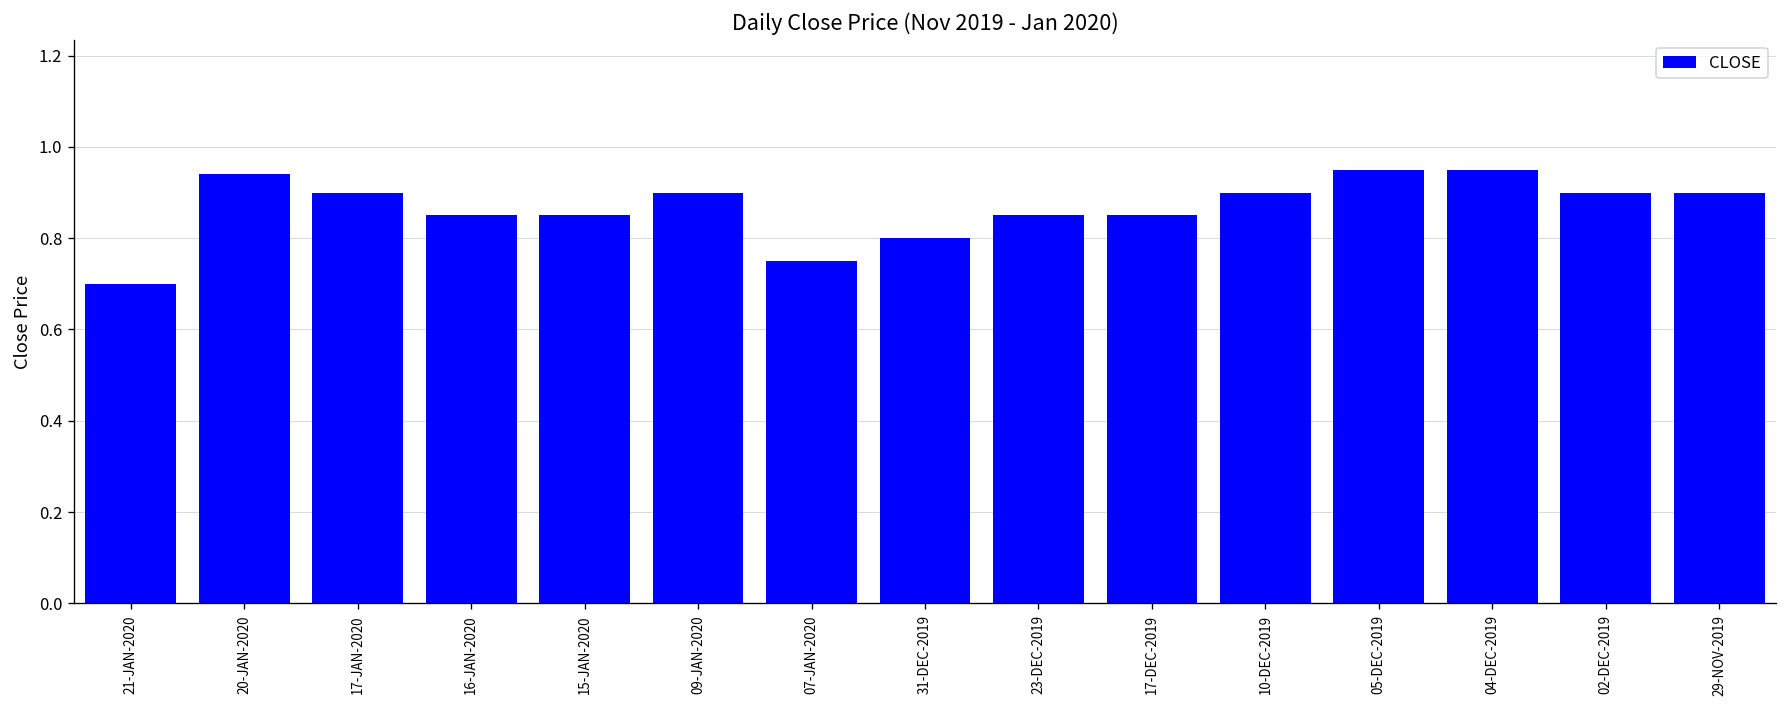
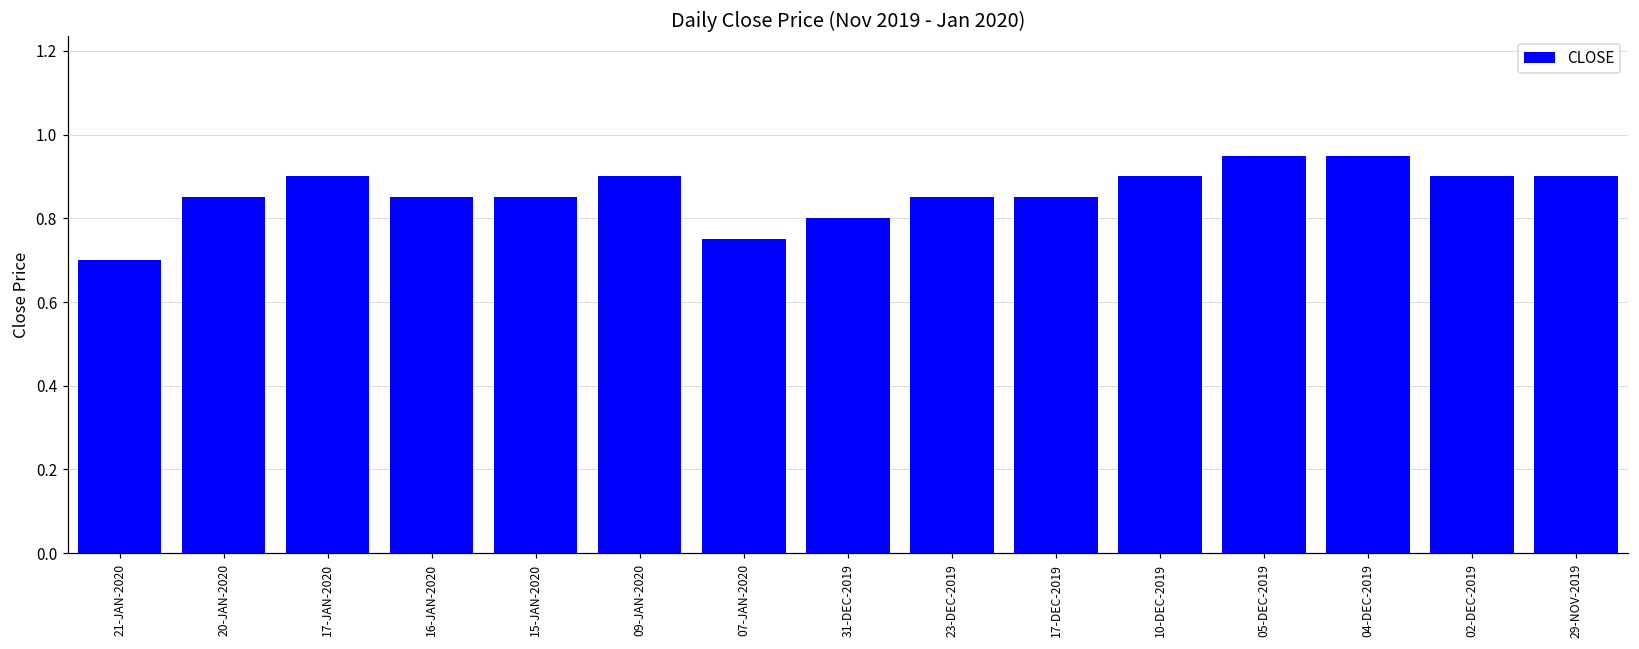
  {
    "21-JAN-2020": 0.70,
-   "20-JAN-2020": 0.94,
+   "20-JAN-2020": 0.85,
    "17-JAN-2020": 0.90,
    "16-JAN-2020": 0.85,
    "15-JAN-2020": 0.85,
    "09-JAN-2020": 0.90,
    "07-JAN-2020": 0.75,
    "31-DEC-2019": 0.80,
    "23-DEC-2019": 0.85,
    "17-DEC-2019": 0.85,
    "10-DEC-2019": 0.90,
    "05-DEC-2019": 0.95,
    "04-DEC-2019": 0.95,
    "02-DEC-2019": 0.90,
    "29-NOV-2019": 0.90
  }
